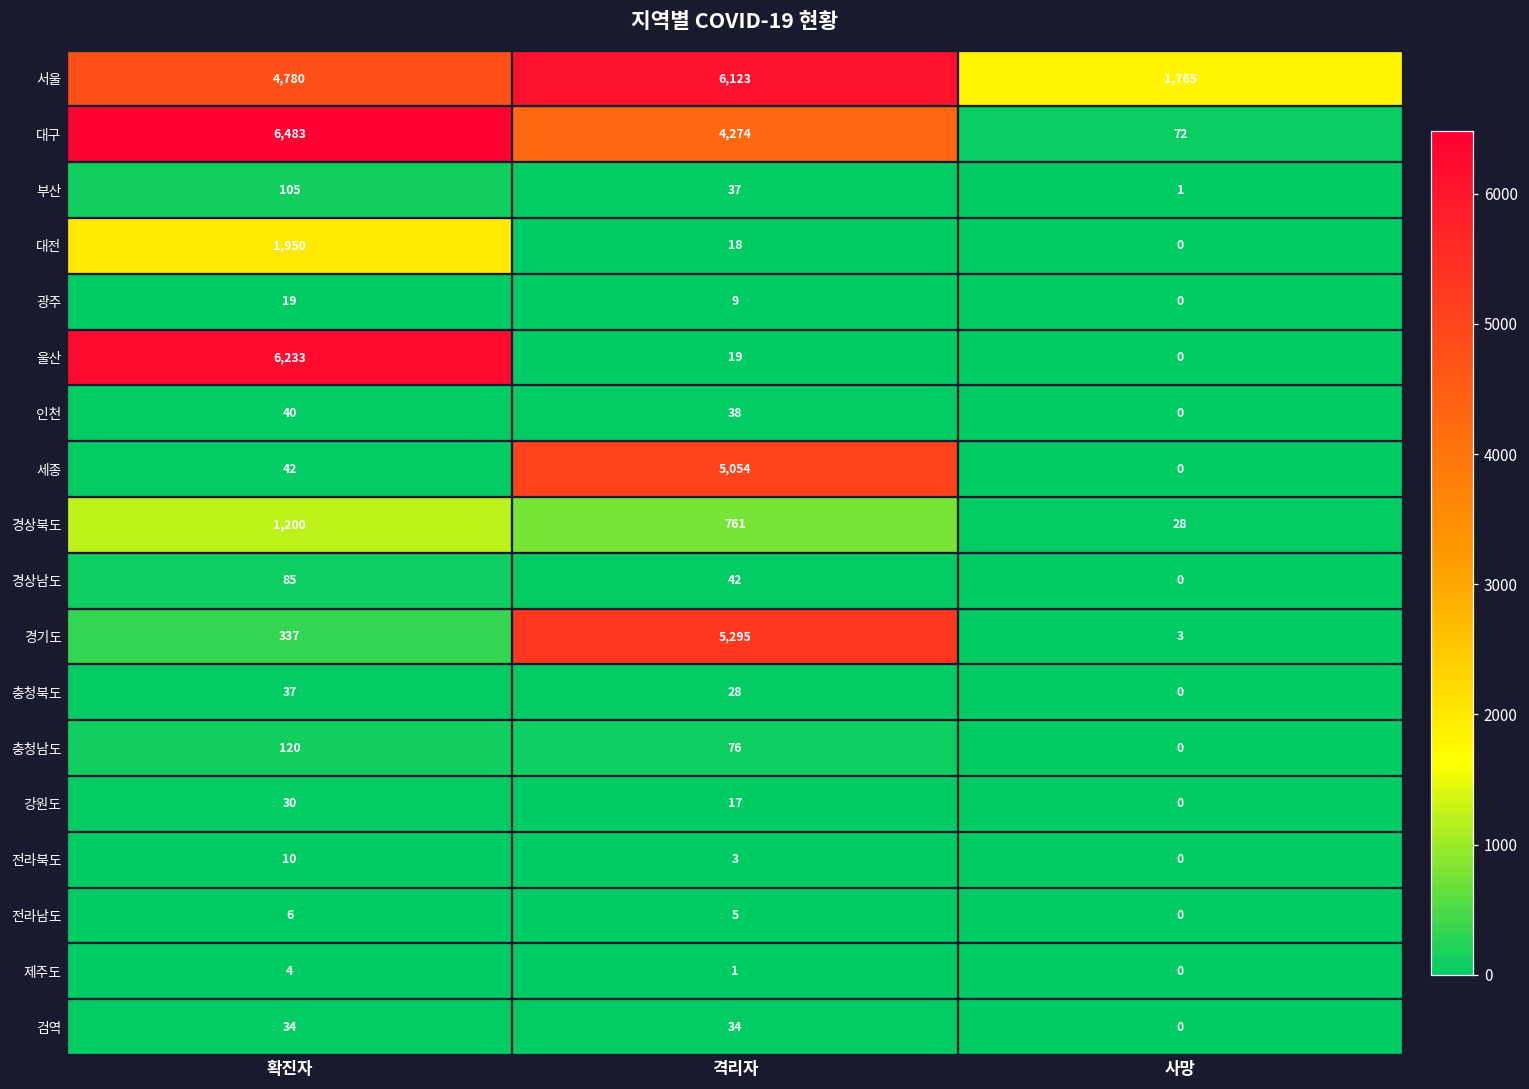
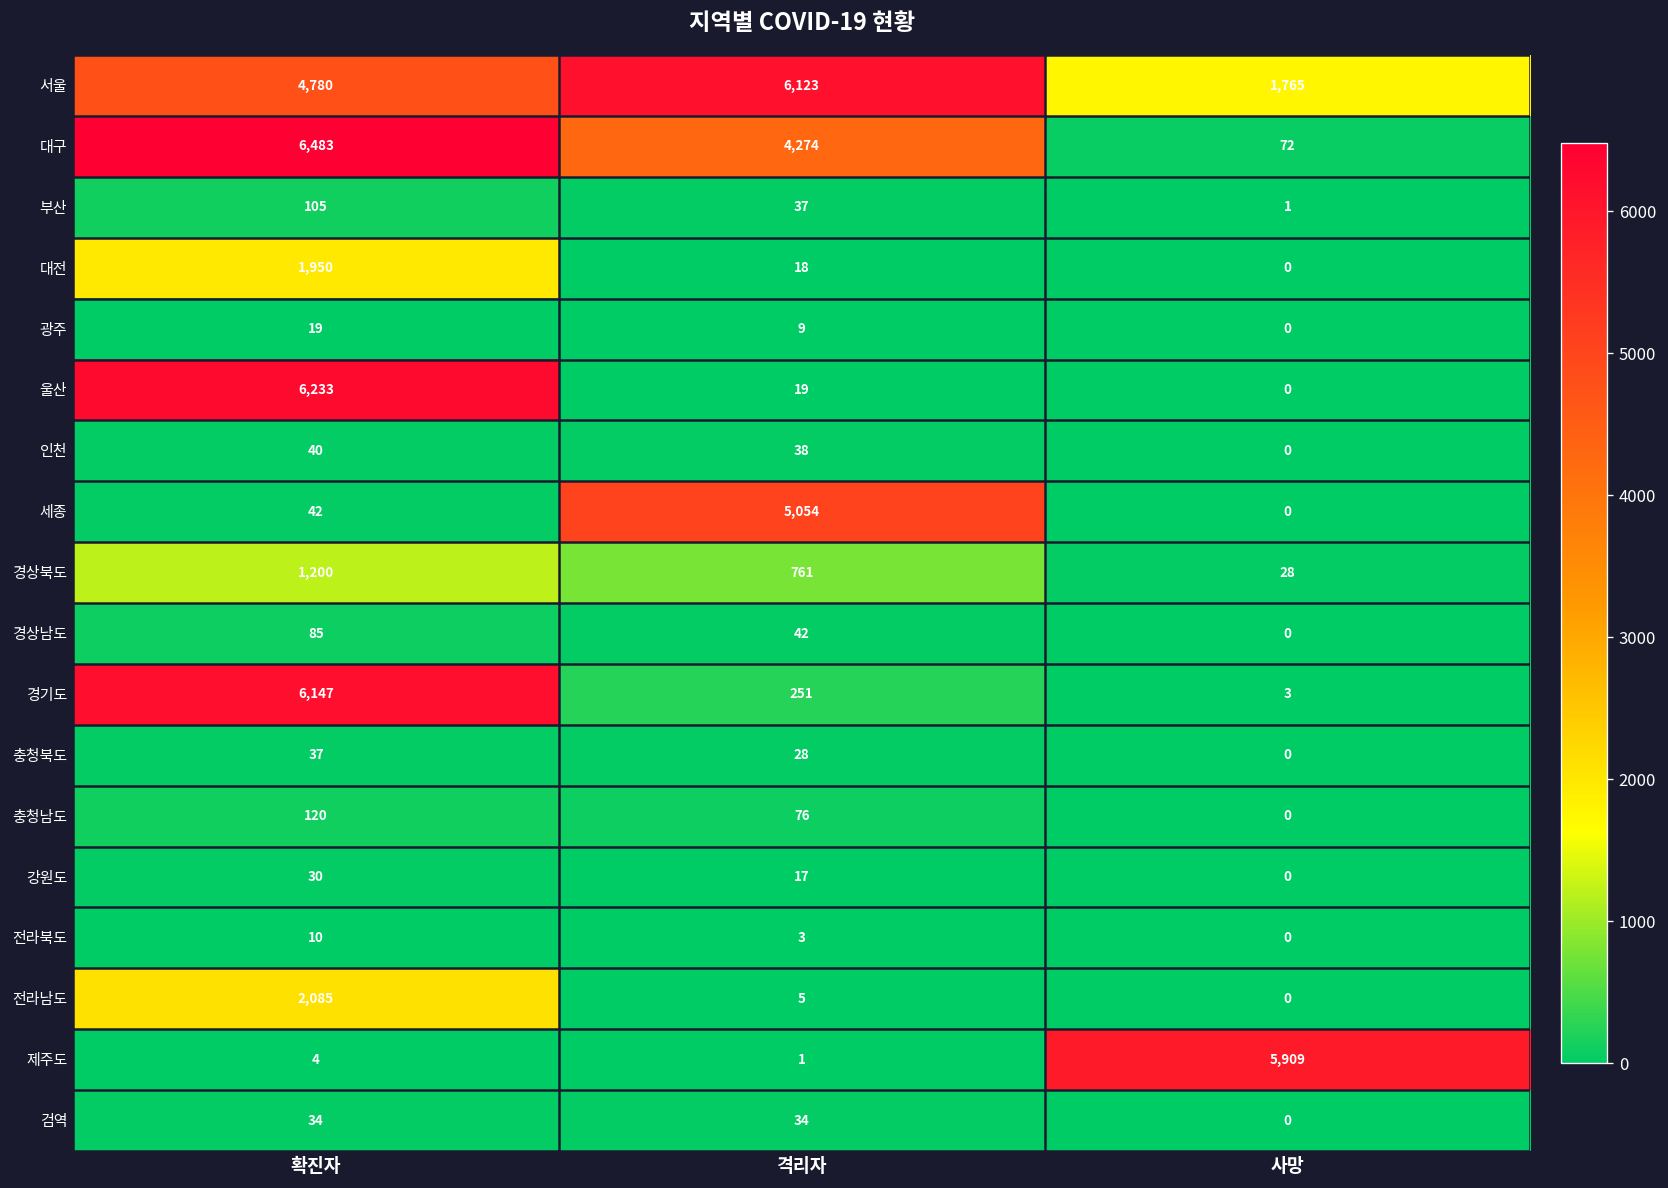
  {
    "서울": {
      "확진자": "4,780",
      "격리자": "6,123",
      "사망": "1,765"
    },
    "대구": {
      "확진자": "6,483",
      "격리자": "4,274",
      "사망": "72"
    },
    "부산": {
      "확진자": "105",
      "격리자": "37",
      "사망": "1"
    },
    "대전": {
      "확진자": "1,950",
      "격리자": "18",
      "사망": "0"
    },
    "광주": {
      "확진자": "19",
      "격리자": "9",
      "사망": "0"
    },
    "울산": {
      "확진자": "6,233",
      "격리자": "19",
      "사망": "0"
    },
    "인천": {
      "확진자": "40",
      "격리자": "38",
      "사망": "0"
    },
    "세종": {
      "확진자": "42",
      "격리자": "5,054",
      "사망": "0"
    },
    "경상북도": {
      "확진자": "1,200",
      "격리자": "761",
      "사망": "28"
    },
    "경상남도": {
      "확진자": "85",
      "격리자": "42",
      "사망": "0"
    },
    "경기도": {
-     "확진자": "337",
-     "격리자": "5,295",
+     "확진자": "6,147",
+     "격리자": "251",
      "사망": "3"
    },
    "충청북도": {
      "확진자": "37",
      "격리자": "28",
      "사망": "0"
    },
    "충청남도": {
      "확진자": "120",
      "격리자": "76",
      "사망": "0"
    },
    "강원도": {
      "확진자": "30",
      "격리자": "17",
      "사망": "0"
    },
    "전라북도": {
      "확진자": "10",
      "격리자": "3",
      "사망": "0"
    },
    "전라남도": {
-     "확진자": "6",
+     "확진자": "2,085",
      "격리자": "5",
      "사망": "0"
    },
    "제주도": {
      "확진자": "4",
      "격리자": "1",
-     "사망": "0"
+     "사망": "5,909"
    },
    "검역": {
      "확진자": "34",
      "격리자": "34",
      "사망": "0"
    }
  }
